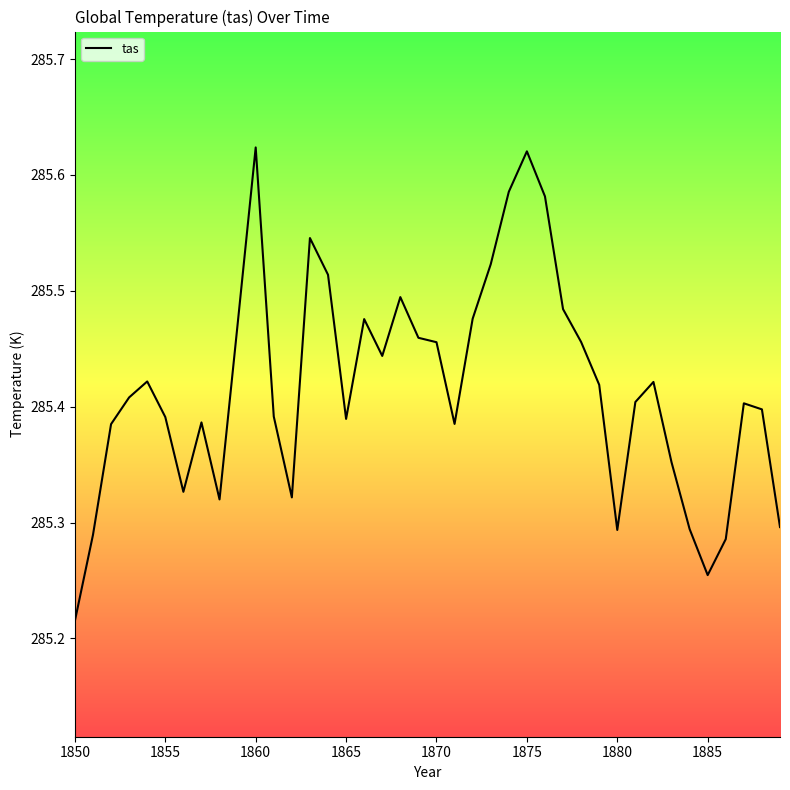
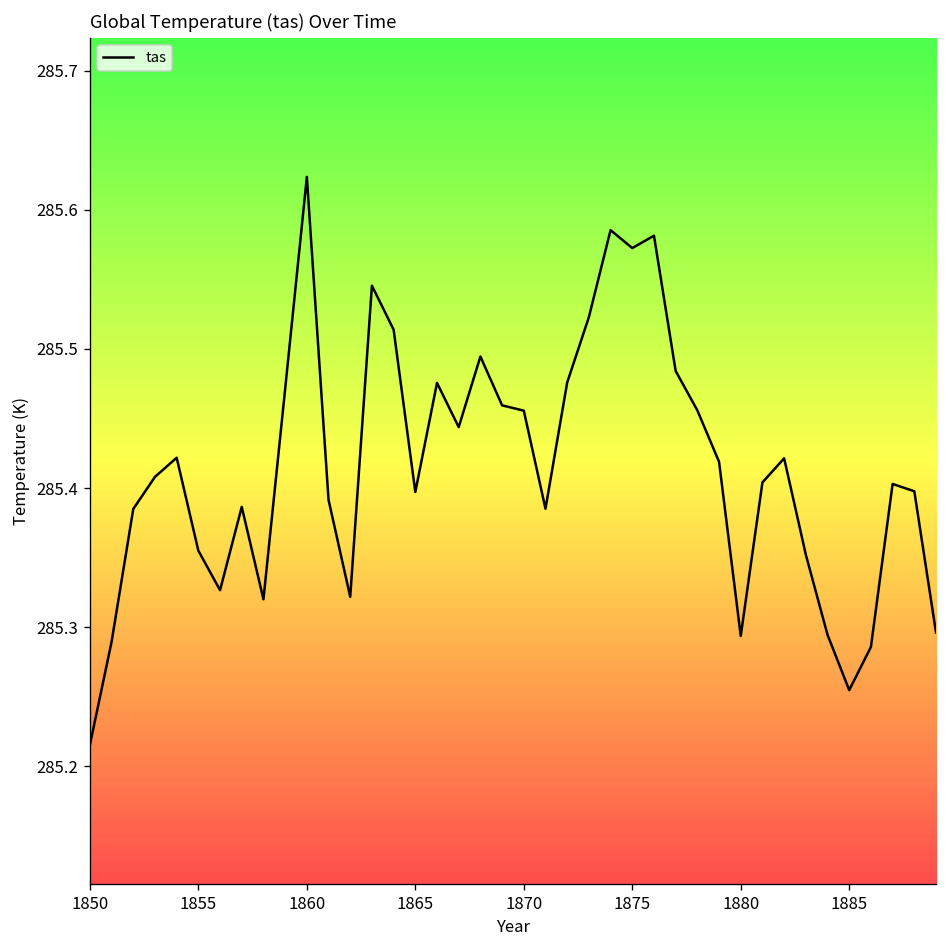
  {
    "1850": 285.215,
-   "1855": 285.391,
+   "1855": 285.355,
    "1860": 285.624,
-   "1865": 285.389,
+   "1865": 285.397,
    "1870": 285.456,
-   "1875": 285.620,
+   "1875": 285.573,
    "1880": 285.294,
    "1885": 285.255
  }
